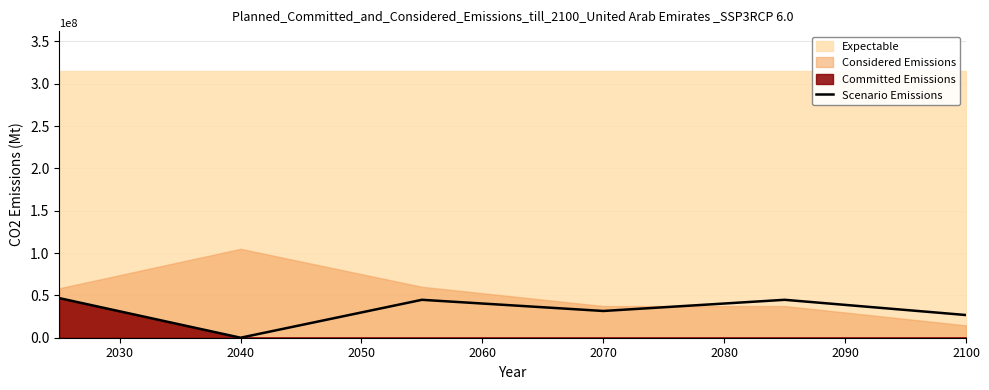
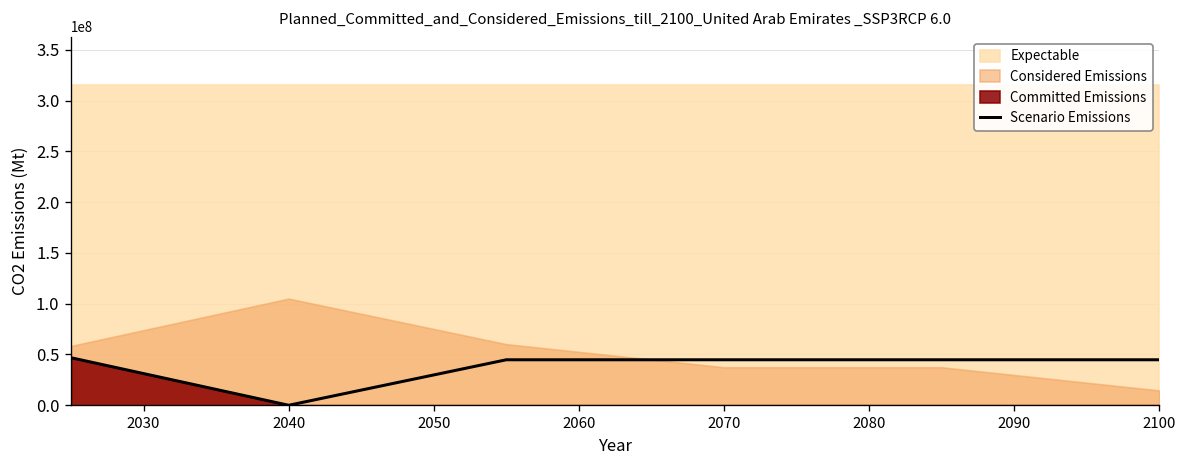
  {
    "Scenario Emissions": {
-     "2070": 30000000,
-     "2100": 30000000
+     "2070": 40000000,
+     "2100": 40000000
    }
  }
